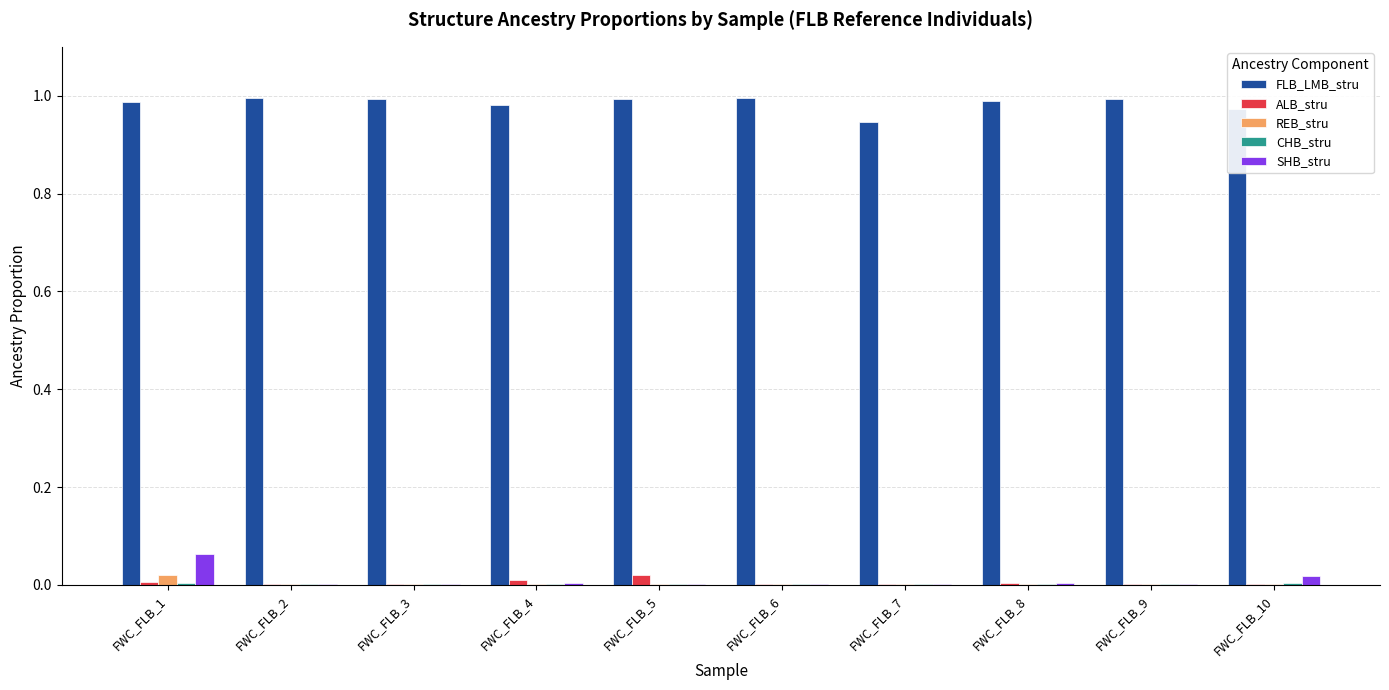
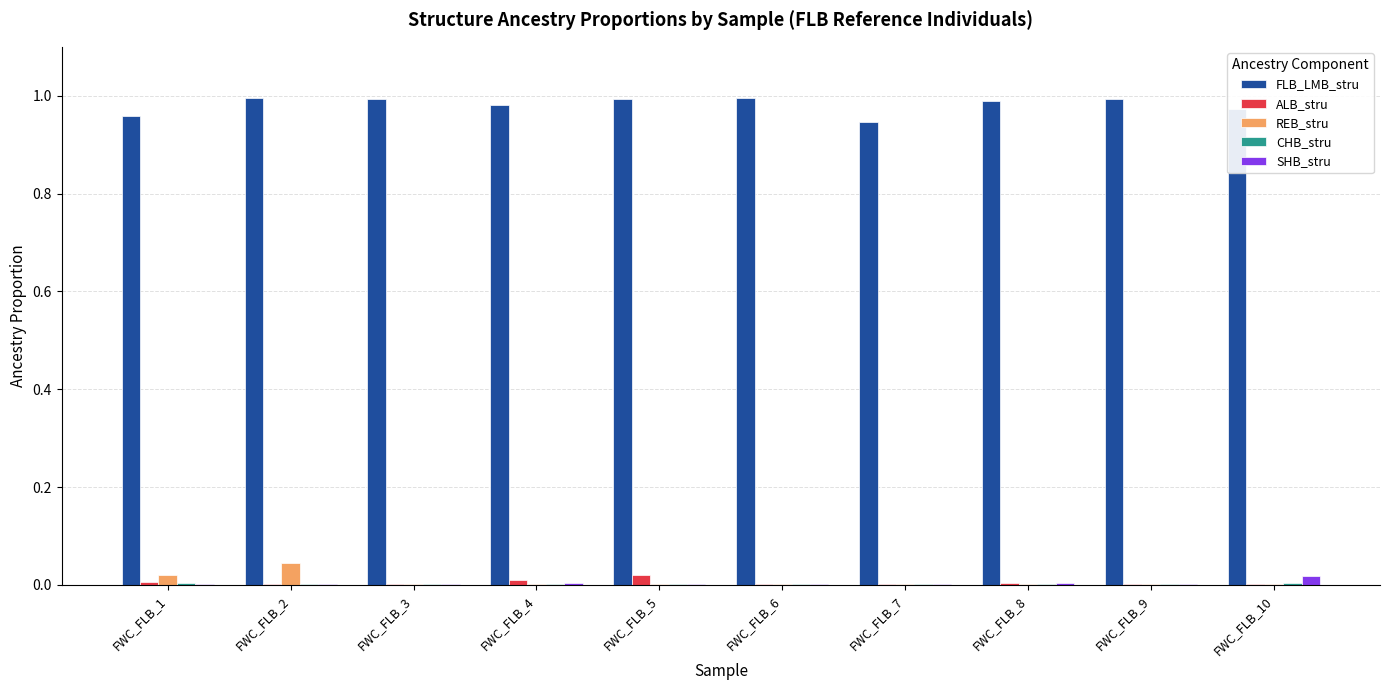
  {
    "FLB_LMB_stru": {
-     "FWC_FLB_1": 0.99,
+     "FWC_FLB_1": 0.96,
      "FWC_FLB_2": 1.00,
      "FWC_FLB_3": 0.99,
      "FWC_FLB_4": 0.98,
      "FWC_FLB_5": 0.99,
      "FWC_FLB_6": 0.99,
      "FWC_FLB_7": 0.95,
      "FWC_FLB_8": 0.99,
      "FWC_FLB_9": 0.99
    },
    "ALB_stru": {
      "FWC_FLB_1": 0.01,
      "FWC_FLB_4": 0.01,
      "FWC_FLB_5": 0.02
    },
    "REB_stru": {
      "FWC_FLB_1": 0.02,
-     "FWC_FLB_2": 0.00
+     "FWC_FLB_2": 0.04
    },
    "SHB_stru": {
-     "FWC_FLB_1": 0.06,
+     "FWC_FLB_1": 0.00,
      "FWC_FLB_10": 0.02
    }
  }
